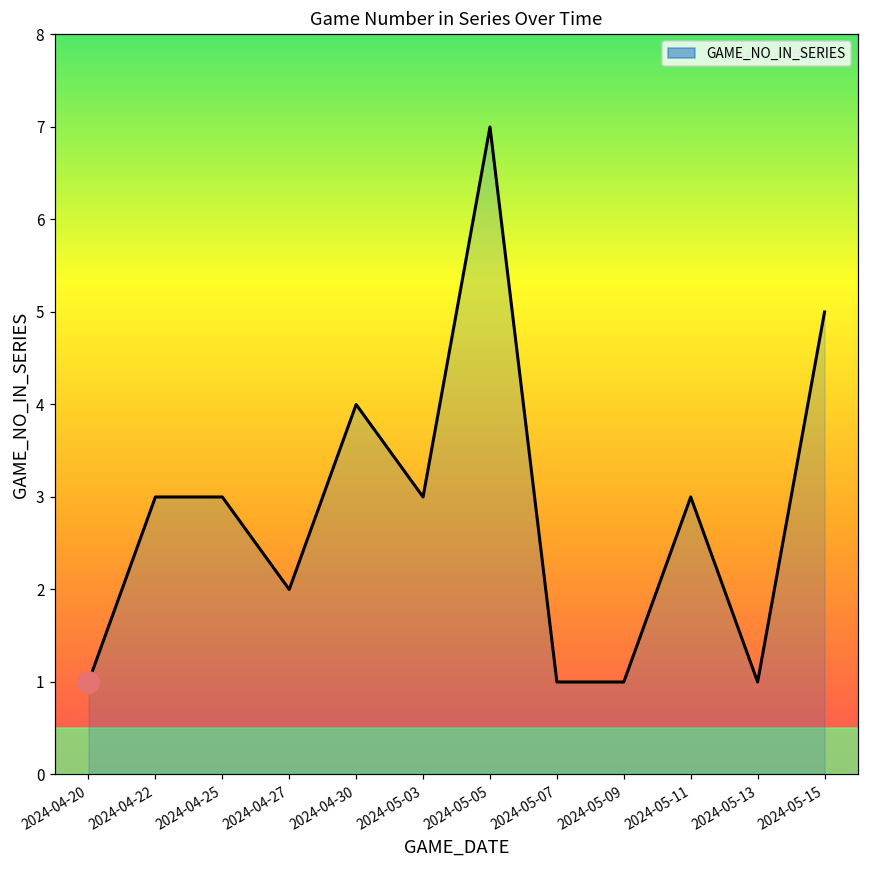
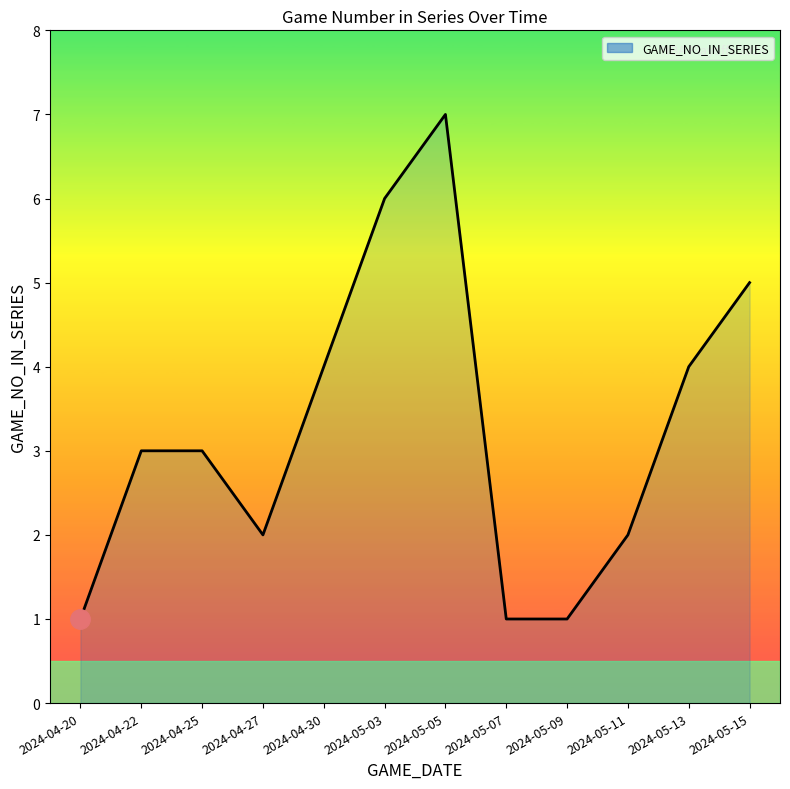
  {
    "GAME_NO_IN_SERIES": {
      "2024-04-22": 3,
      "2024-04-25": 3,
      "2024-04-27": 2,
      "2024-04-30": 4,
-     "2024-05-03": 3,
+     "2024-05-03": 6,
      "2024-05-05": 7,
      "2024-05-07": 1,
      "2024-05-09": 1,
-     "2024-05-11": 3,
-     "2024-05-13": 1,
+     "2024-05-11": 2,
+     "2024-05-13": 4,
      "2024-05-15": 5
    }
  }
